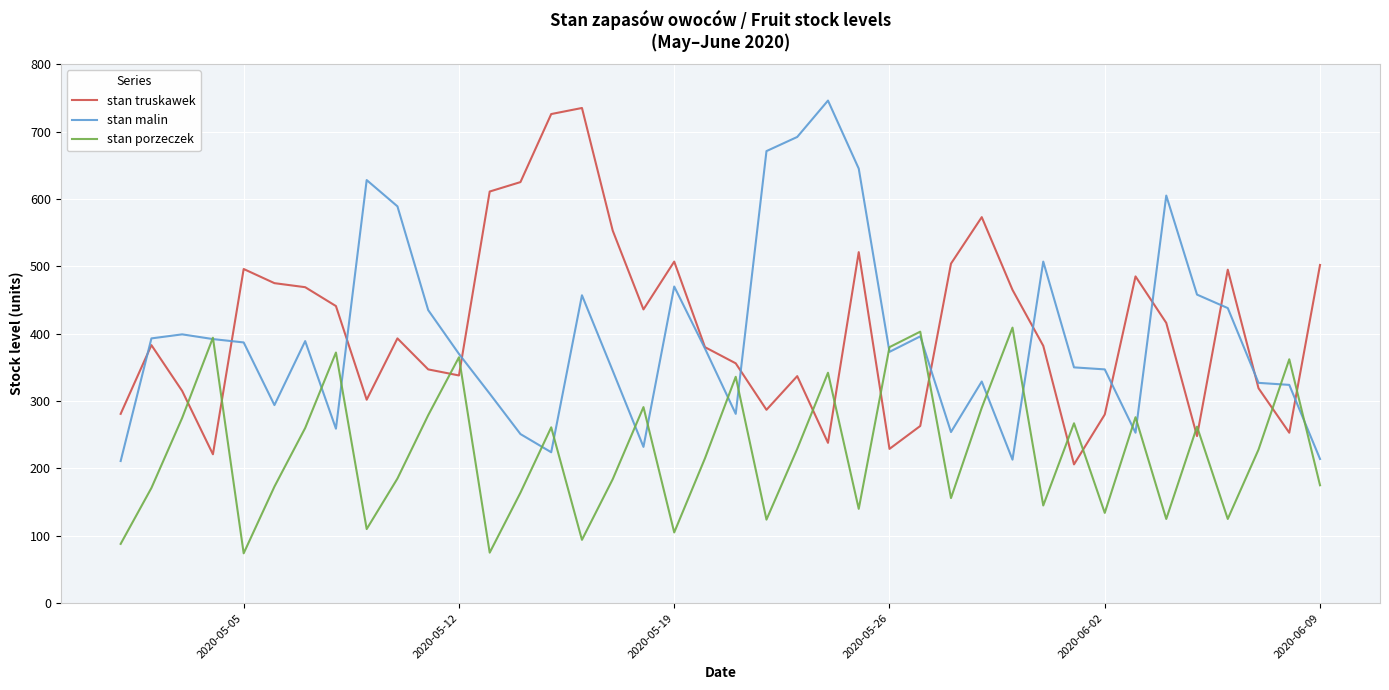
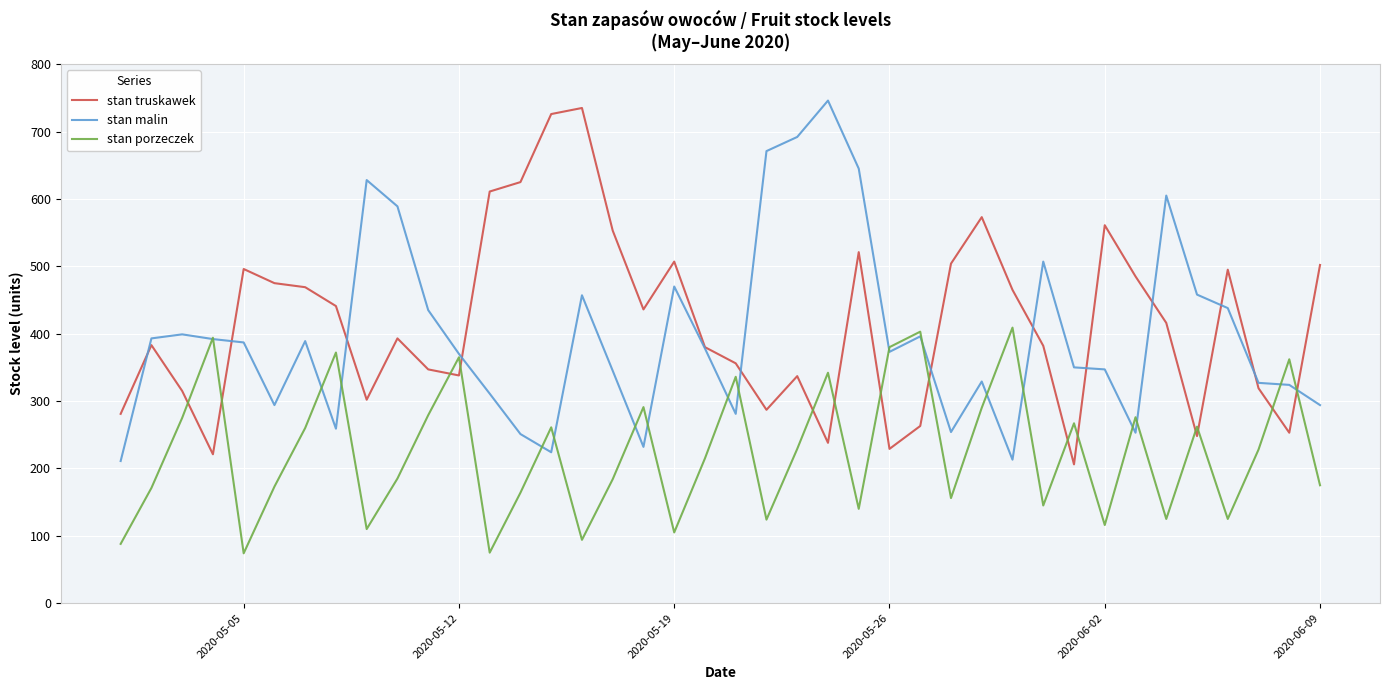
  {
    "stan truskawek": {
      "2020-05-05": 500,
      "2020-05-12": 340,
      "2020-05-19": 510,
      "2020-05-26": 230,
-     "2020-06-02": 280,
+     "2020-06-02": 560,
      "2020-06-09": 500
    },
    "stan malin": {
      "2020-05-05": 390,
      "2020-05-12": 370,
      "2020-05-19": 470,
      "2020-05-26": 370,
      "2020-06-02": 350,
-     "2020-06-09": 210
+     "2020-06-09": 290
    },
    "stan porzeczek": {
      "2020-05-05": 70,
      "2020-05-12": 370,
      "2020-05-19": 110,
      "2020-05-26": 380,
-     "2020-06-02": 130,
+     "2020-06-02": 120,
      "2020-06-09": 180
    }
  }
